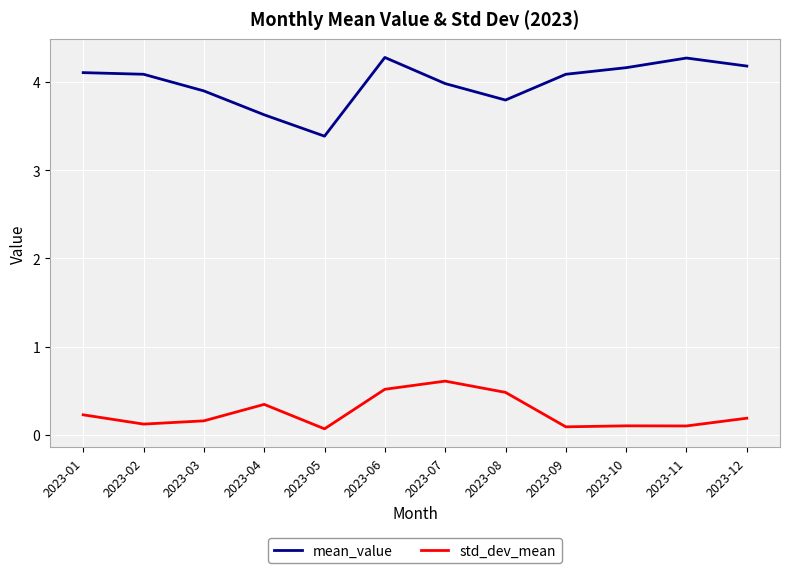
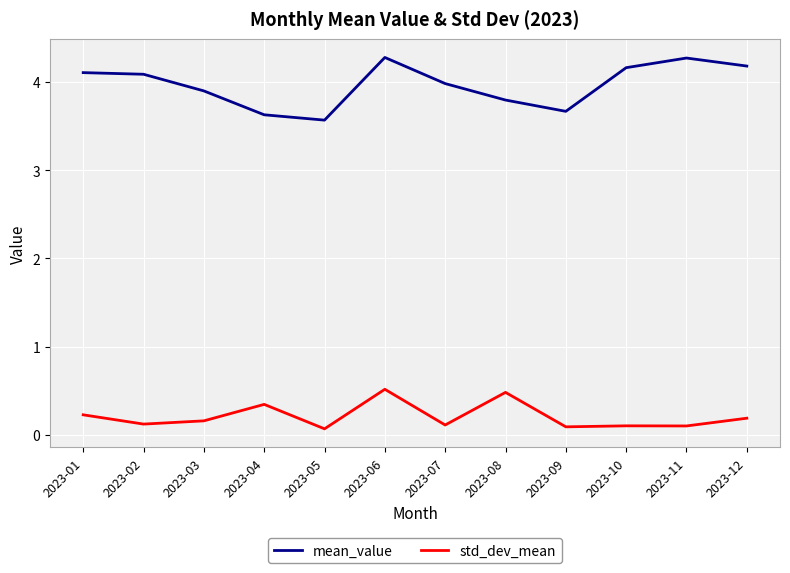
  {
    "mean_value": {
      "2023-01": 4.1,
      "2023-02": 4.1,
      "2023-03": 3.9,
      "2023-04": 3.6,
-     "2023-05": 3.4,
+     "2023-05": 3.6,
      "2023-06": 4.3,
      "2023-07": 4.0,
      "2023-08": 3.8,
-     "2023-09": 4.1,
+     "2023-09": 3.7,
      "2023-10": 4.2,
      "2023-11": 4.3,
      "2023-12": 4.2
    },
    "std_dev_mean": {
      "2023-01": 0.2,
      "2023-02": 0.1,
      "2023-03": 0.2,
      "2023-04": 0.3,
      "2023-05": 0.1,
      "2023-06": 0.5,
-     "2023-07": 0.6,
+     "2023-07": 0.1,
      "2023-08": 0.5,
      "2023-09": 0.1,
      "2023-10": 0.1,
      "2023-11": 0.1,
      "2023-12": 0.2
    }
  }
